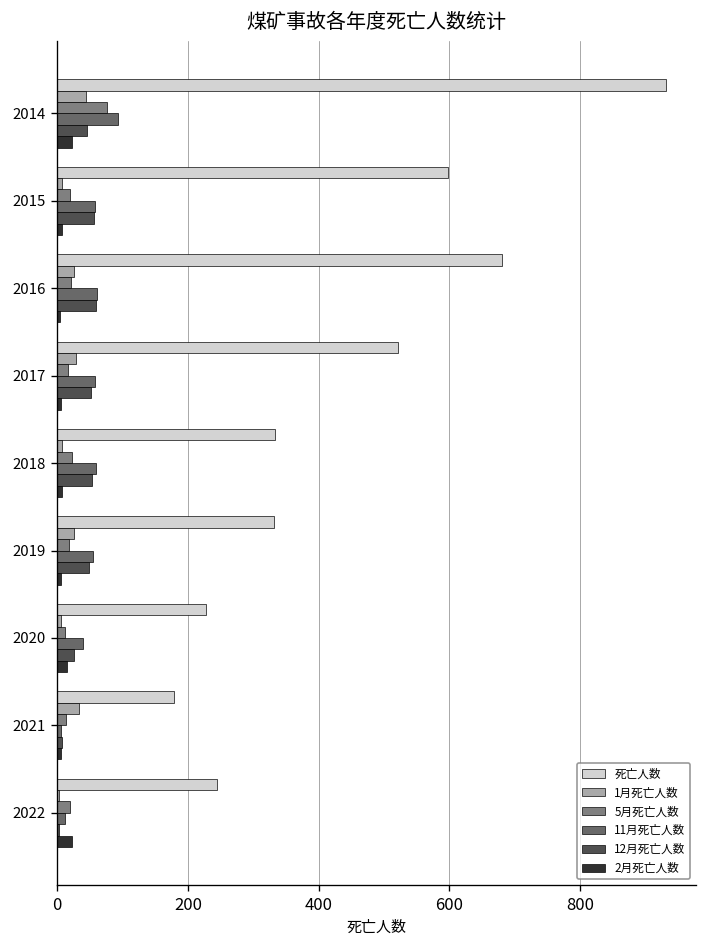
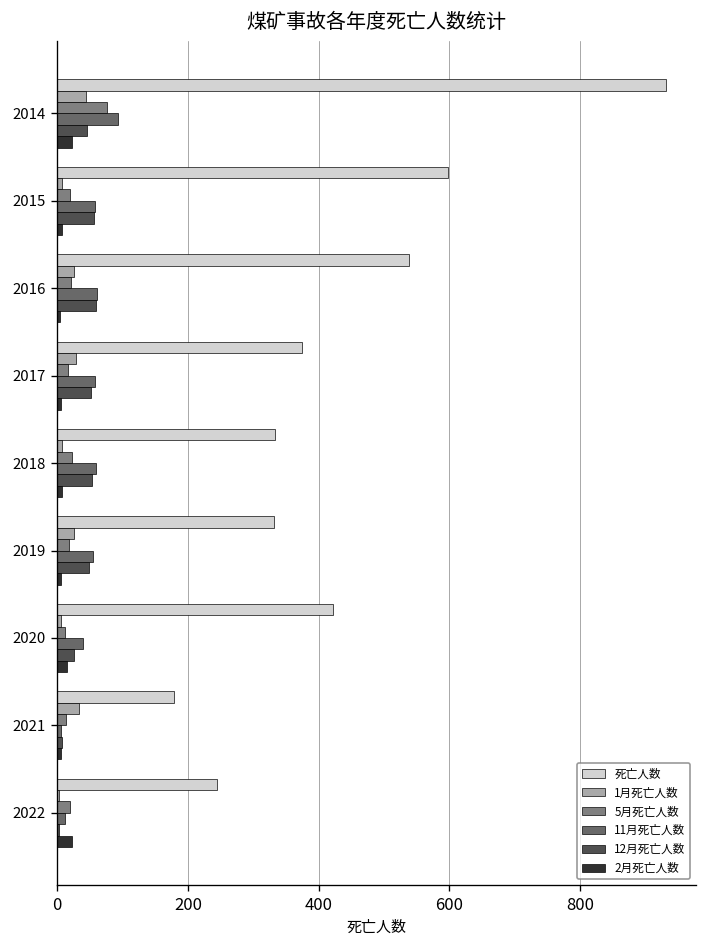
  {
    "死亡人数": {
      "2014": 930,
      "2015": 600,
-     "2016": 680,
-     "2017": 520,
+     "2016": 540,
+     "2017": 380,
      "2018": 330,
      "2019": 330,
-     "2020": 230,
+     "2020": 420,
      "2021": 180,
      "2022": 250
    },
    "1月死亡人数": {
      "2014": 40,
      "2015": 10,
      "2016": 30,
      "2017": 30,
      "2018": 10,
      "2019": 30,
      "2020": 10,
      "2021": 30
    }
  }
